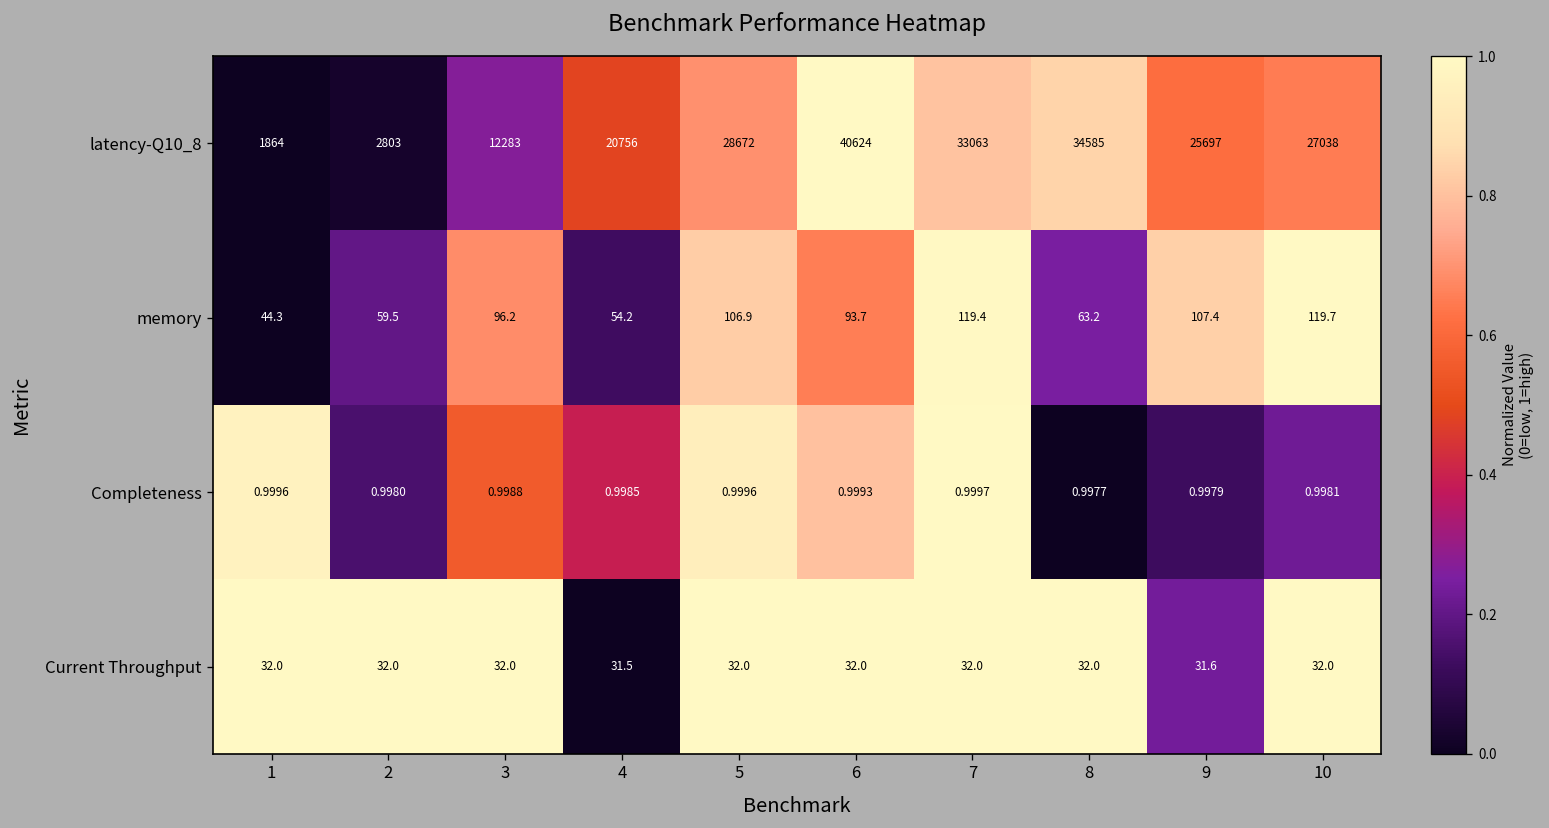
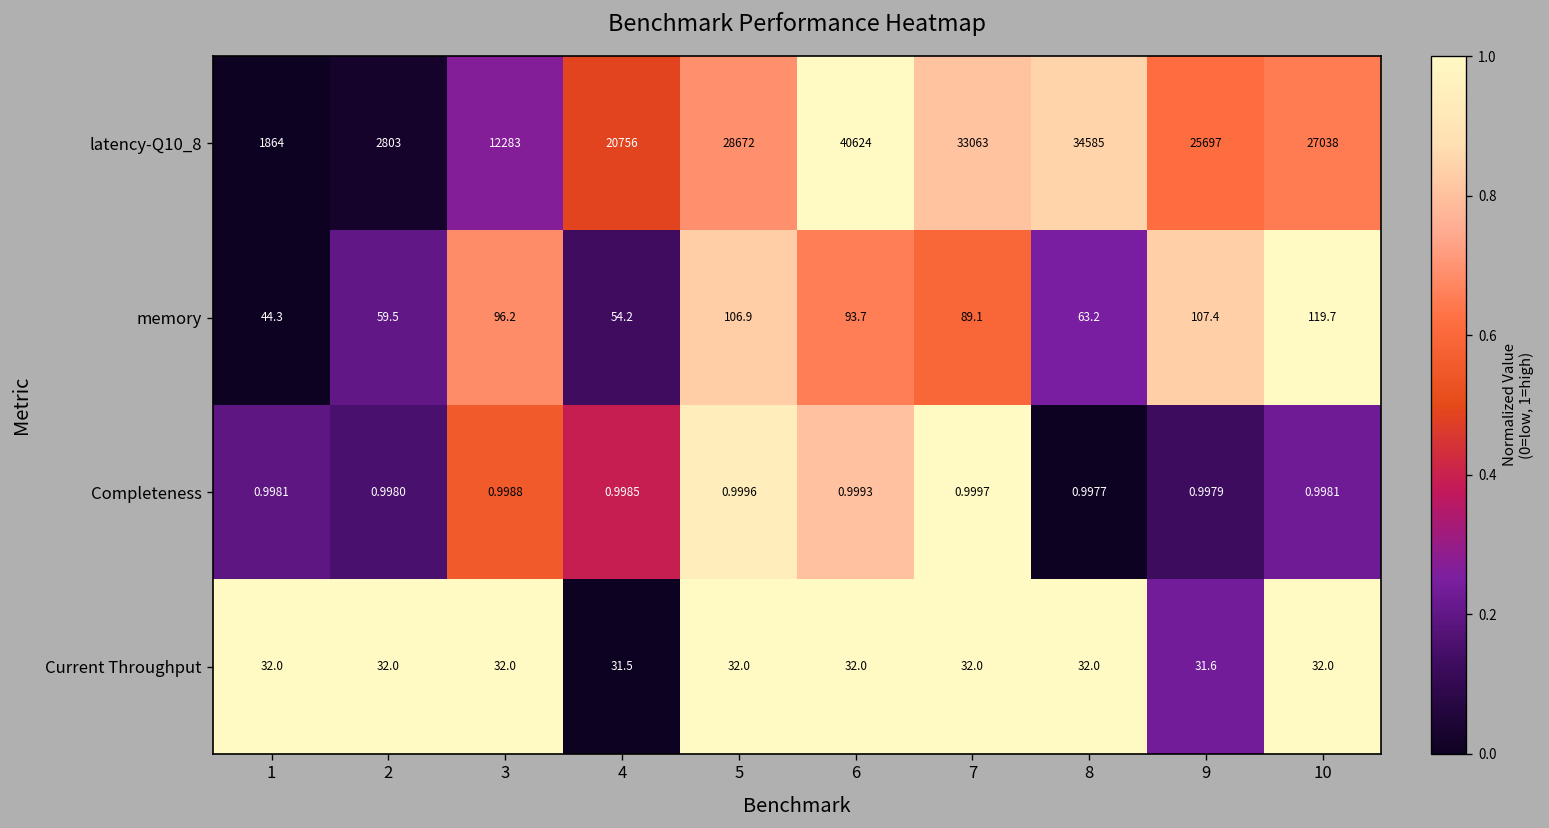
  {
    "latency-Q10_8": {
      "1": 1864,
      "2": 2803,
      "3": 12283,
      "4": 20756,
      "5": 28672,
      "6": 40624,
      "7": 33063,
      "8": 34585,
      "9": 25697,
      "10": 27038
    },
    "memory": {
      "1": 44.3,
      "2": 59.5,
      "3": 96.2,
      "4": 54.2,
      "5": 106.9,
      "6": 93.7,
-     "7": 119.4,
+     "7": 89.1,
      "8": 63.2,
      "9": 107.4,
      "10": 119.7
    },
    "Completeness": {
-     "1": 0.9996,
+     "1": 0.9981,
      "2": 0.9980,
      "3": 0.9988,
      "4": 0.9985,
      "5": 0.9996,
      "6": 0.9993,
      "7": 0.9997,
      "8": 0.9977,
      "9": 0.9979,
      "10": 0.9981
    },
    "Current Throughput": {
      "1": 32.0,
      "2": 32.0,
      "3": 32.0,
      "4": 31.5,
      "5": 32.0,
      "6": 32.0,
      "7": 32.0,
      "8": 32.0,
      "9": 31.6,
      "10": 32.0
    }
  }
